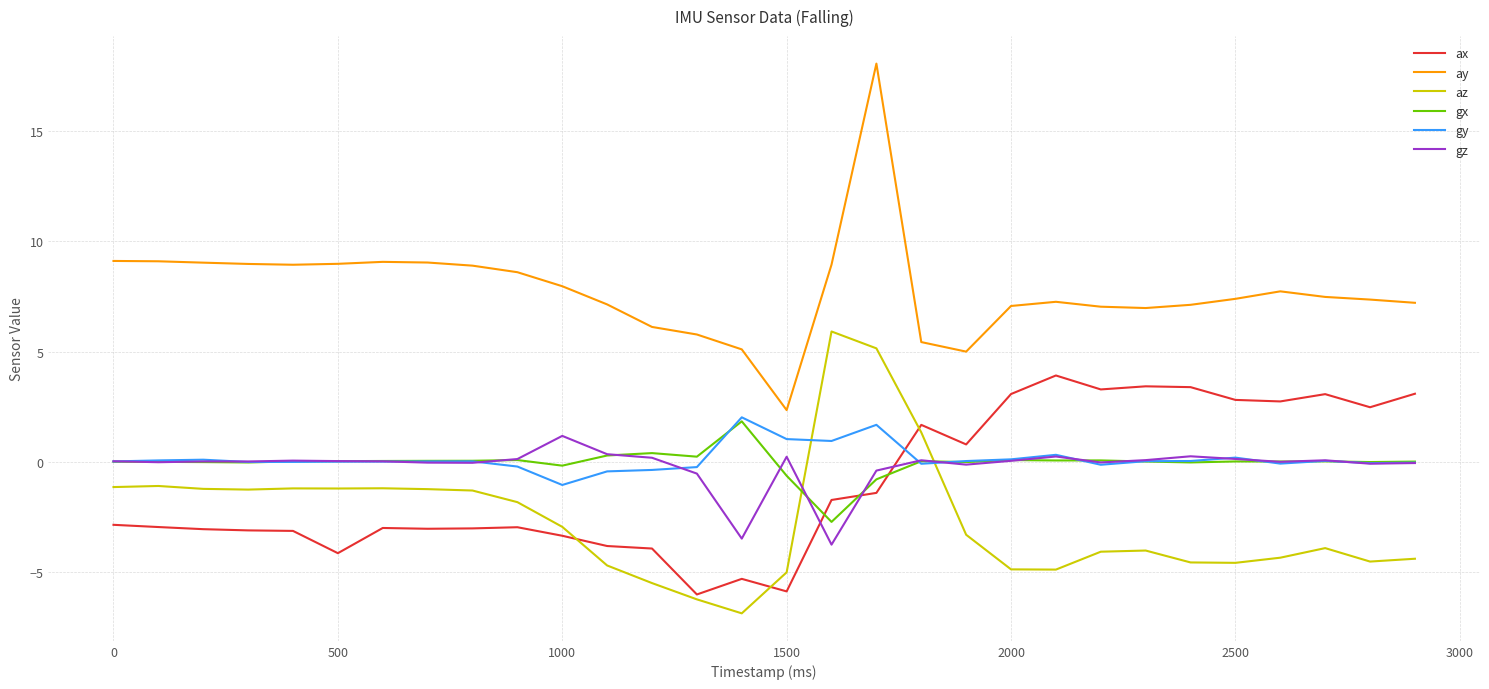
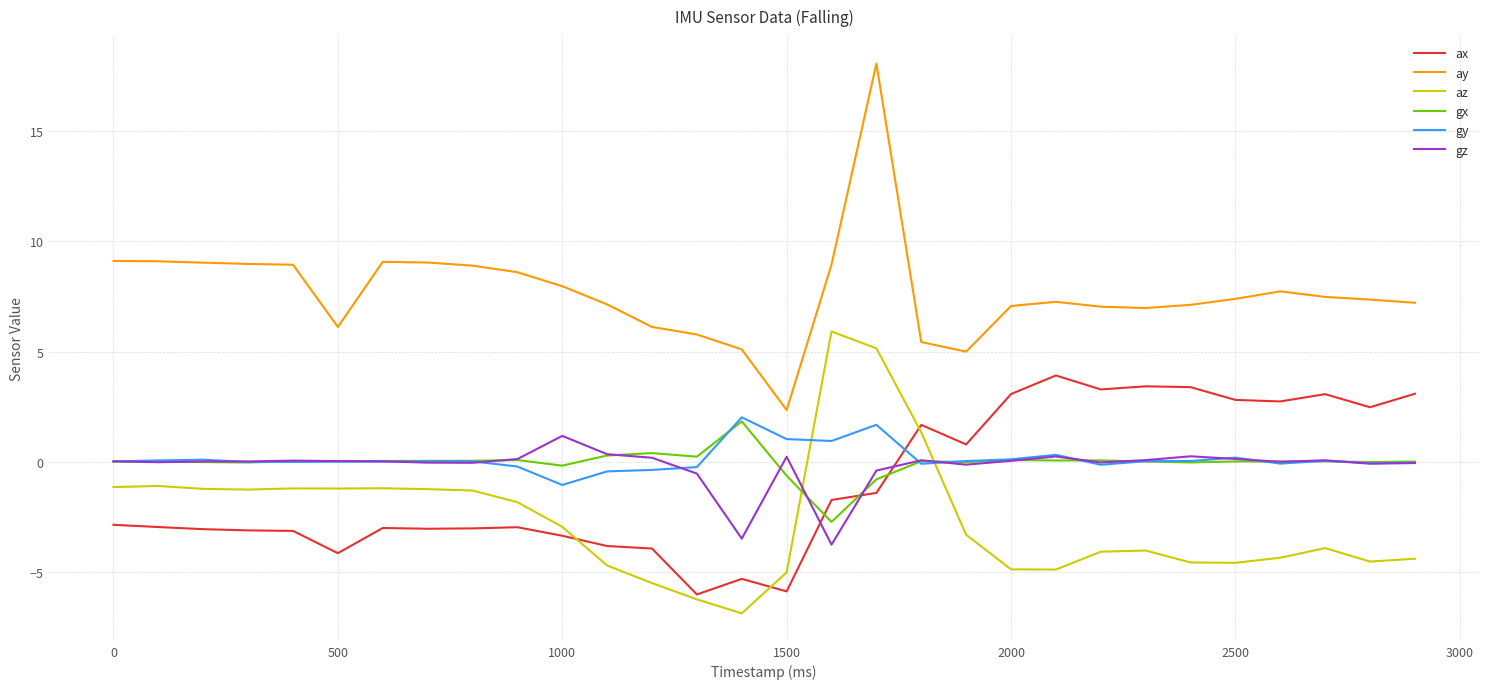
  {
    "ax": {
      "0": -2.9,
      "500": -4.2,
      "1000": -3.4,
      "1500": -5.9,
      "2000": 3.1,
      "2500": 2.8
    },
    "ay": {
      "0": 9.1,
-     "500": 9.0,
+     "500": 6.1,
      "1000": 8.0,
      "1500": 2.3,
      "2000": 7.1,
      "2500": 7.4
    },
    "az": {
      "0": -1.2,
      "500": -1.2,
      "1000": -3.0,
      "1500": -5.0,
      "2000": -4.9,
      "2500": -4.6
    },
    "gx": {
      "1000": -0.2,
      "1500": -0.6
    },
    "gy": {
      "1000": -1.1,
      "1500": 1.0
    },
    "gz": {
      "1000": 1.2,
      "1500": 0.2
    }
  }
